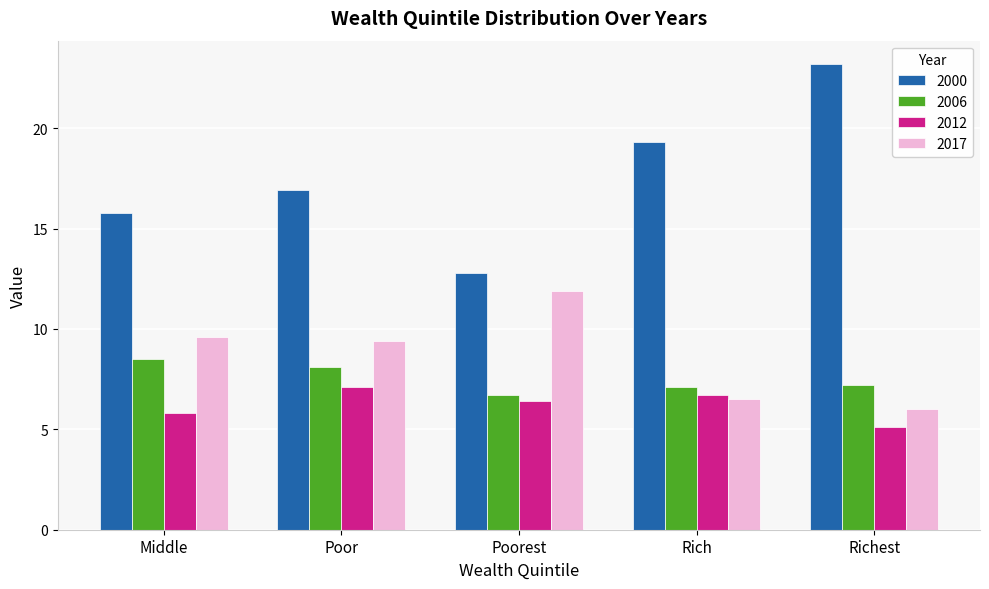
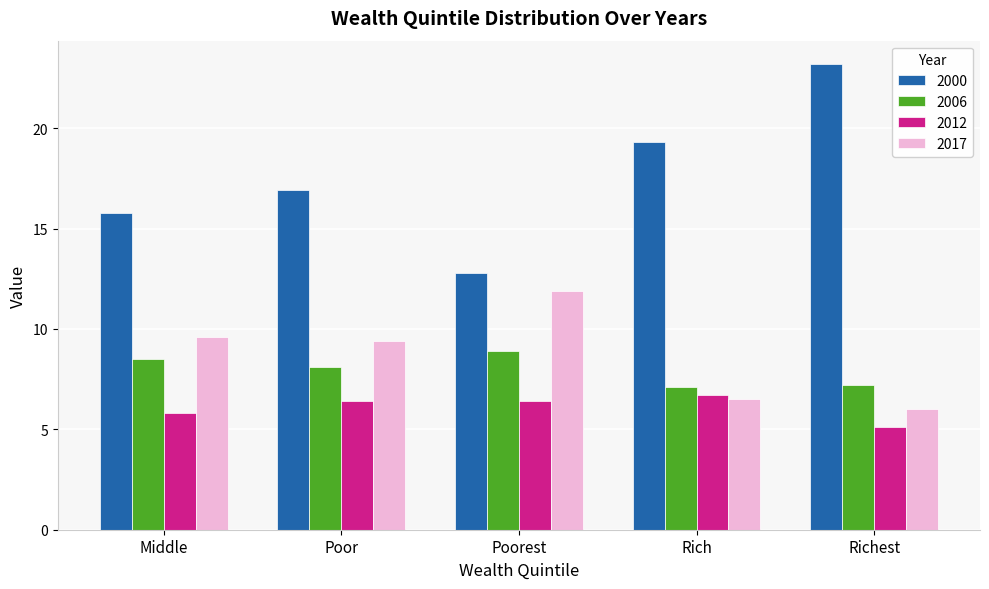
  {
    "2000": {
      "Middle": 15.8,
      "Poor": 16.9,
      "Poorest": 12.8,
      "Rich": 19.3,
      "Richest": 23.2
    },
    "2006": {
      "Middle": 8.5,
      "Poor": 8.1,
-     "Poorest": 6.7,
+     "Poorest": 8.9,
      "Rich": 7.1,
      "Richest": 7.2
    },
    "2012": {
      "Middle": 5.8,
-     "Poor": 7.1,
+     "Poor": 6.4,
      "Poorest": 6.4,
      "Rich": 6.7,
      "Richest": 5.1
    },
    "2017": {
      "Middle": 9.6,
      "Poor": 9.4,
      "Poorest": 11.9,
      "Rich": 6.5,
      "Richest": 6.0
    }
  }
